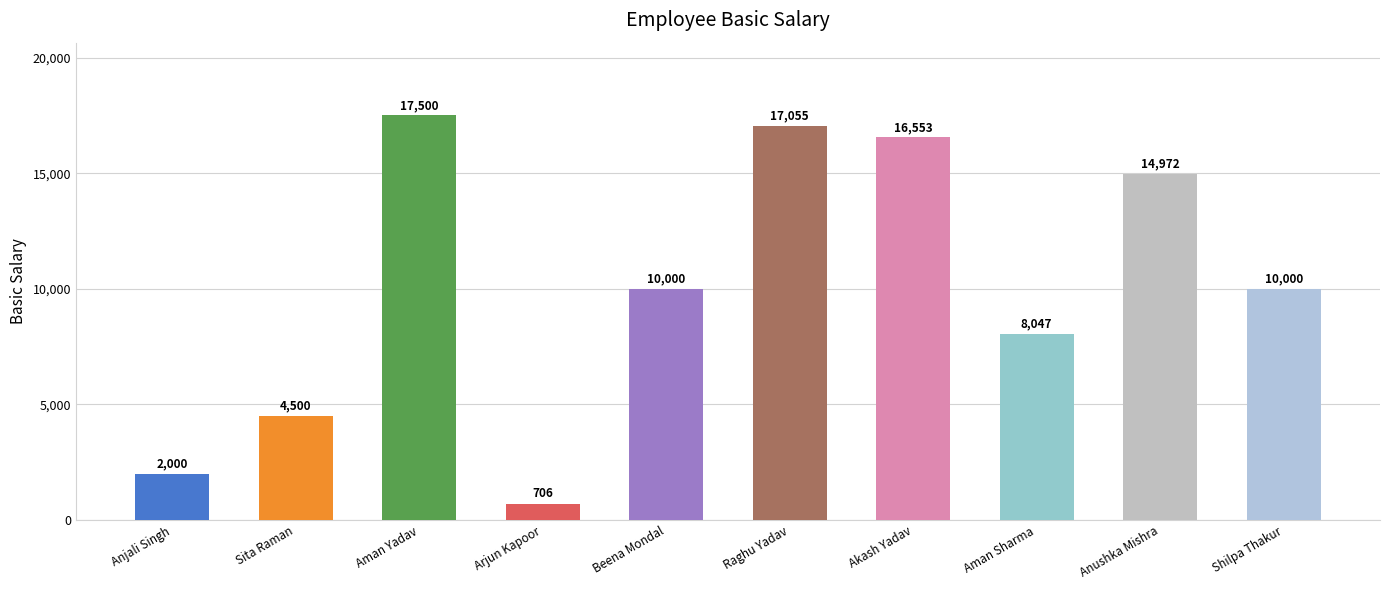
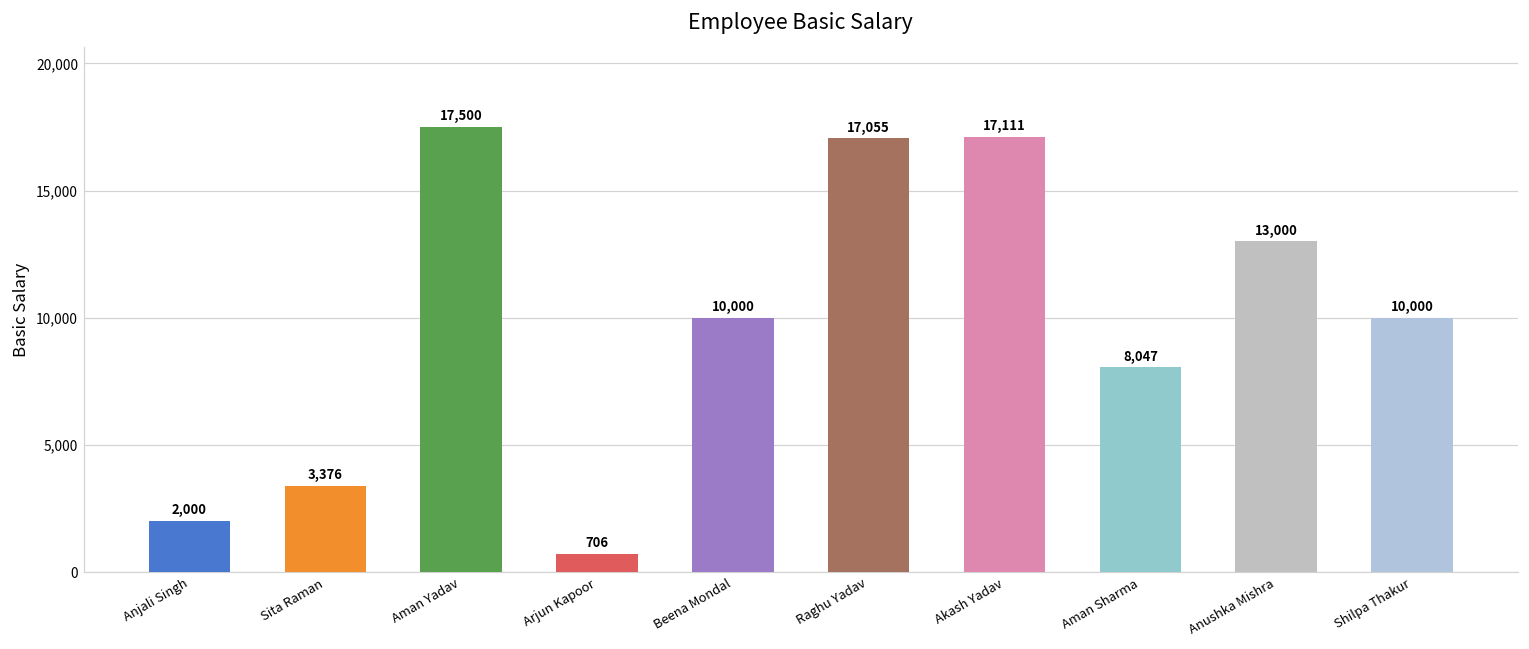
  {
    "Anjali Singh": "2,000",
-   "Sita Raman": "4,500",
+   "Sita Raman": "3,376",
    "Aman Yadav": "17,500",
    "Arjun Kapoor": "706",
    "Beena Mondal": "10,000",
    "Raghu Yadav": "17,055",
-   "Akash Yadav": "16,553",
+   "Akash Yadav": "17,111",
    "Aman Sharma": "8,047",
-   "Anushka Mishra": "14,972",
+   "Anushka Mishra": "13,000",
    "Shilpa Thakur": "10,000"
  }
